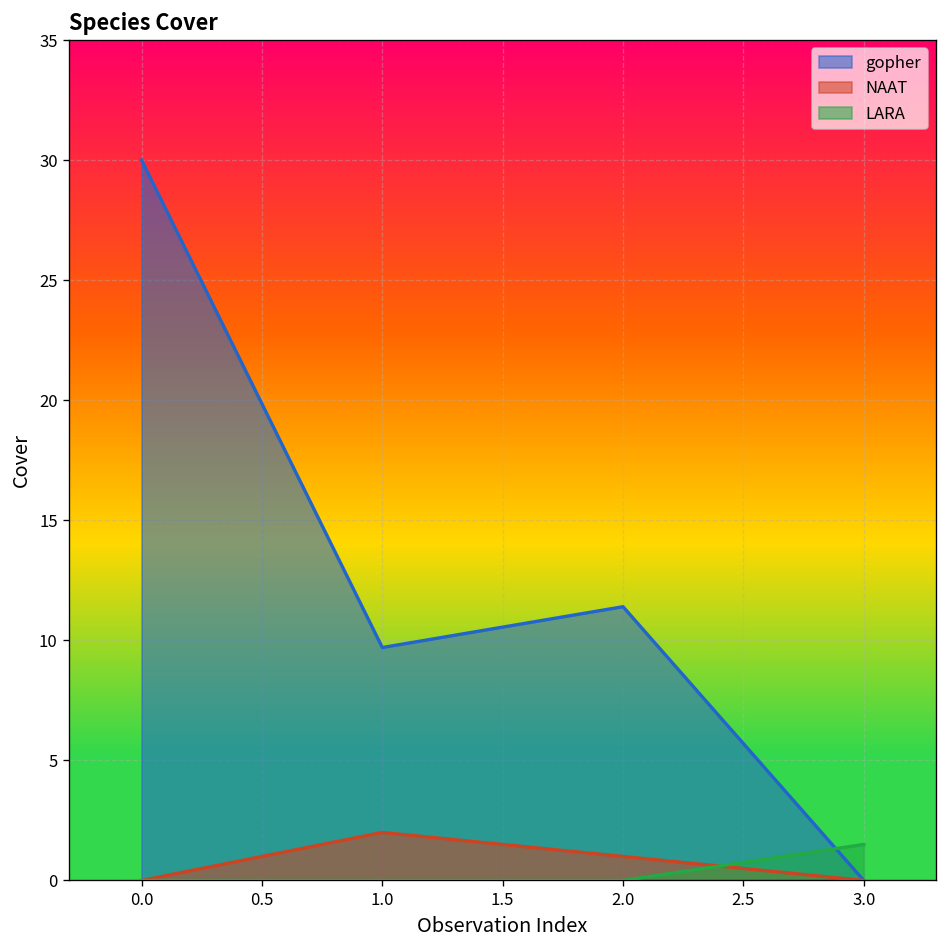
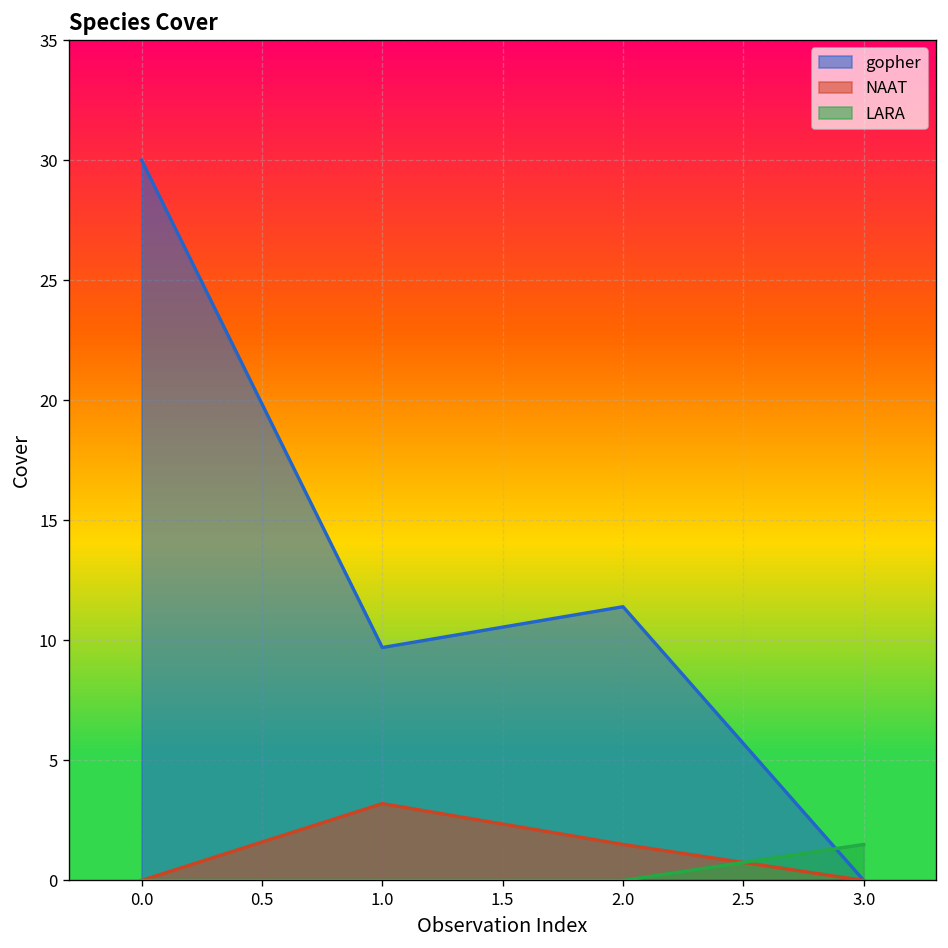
  {
    "gopher": {
      "0.0": 30.0,
      "1.0": 9.7,
      "2.0": 11.4
    },
    "NAAT": {
-     "1.0": 2.0,
-     "2.0": 1.0
+     "1.0": 3.2,
+     "2.0": 1.5
    },
    "LARA": {
      "1.0": 0.0,
      "2.0": 0.0,
      "3.0": 1.5
    }
  }
